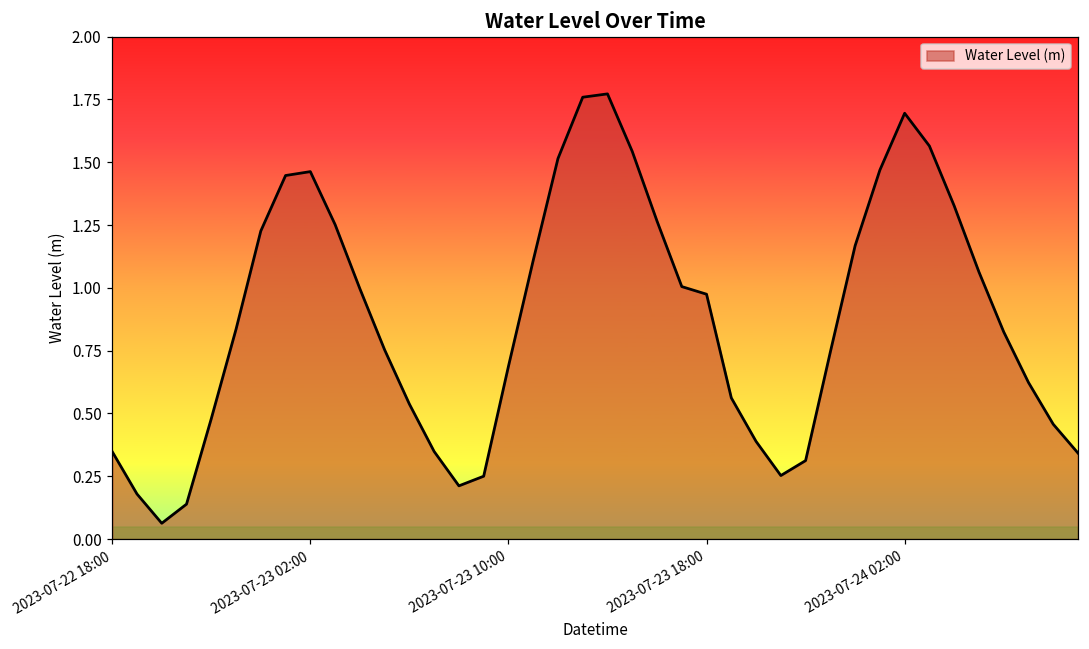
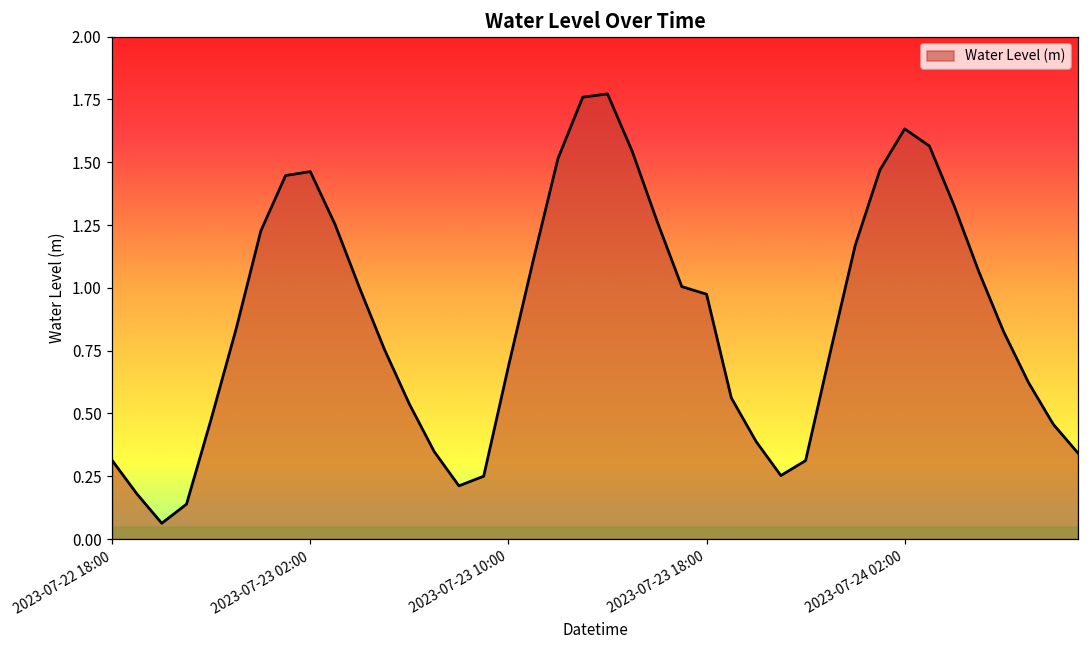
  {
-   "2023-07-22 18:00": 0.35,
+   "2023-07-22 18:00": 0.31,
    "2023-07-23 02:00": 1.46,
    "2023-07-23 10:00": 0.69,
    "2023-07-23 18:00": 0.97,
-   "2023-07-24 02:00": 1.70
+   "2023-07-24 02:00": 1.63
  }
